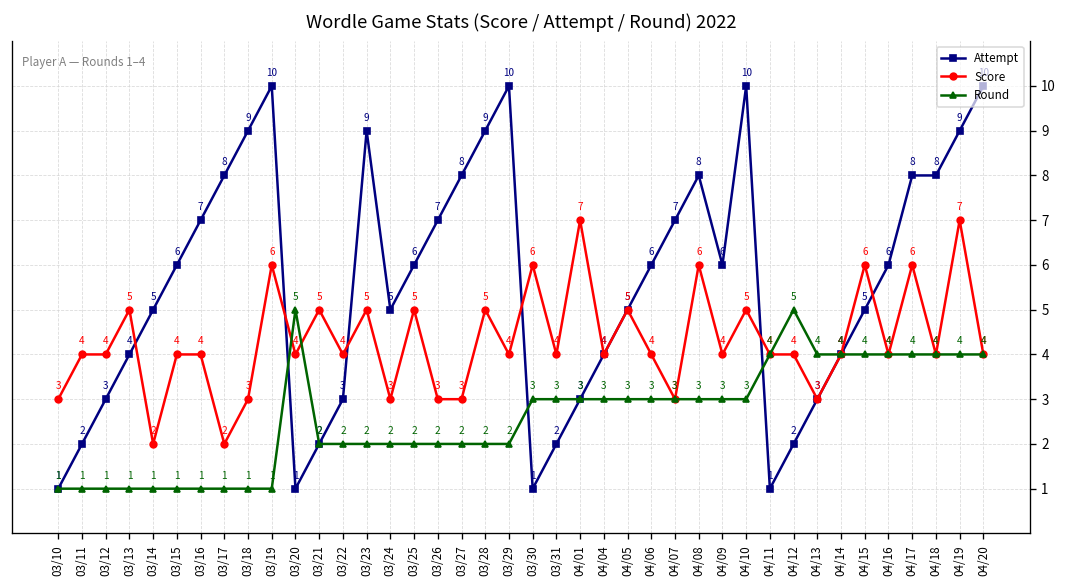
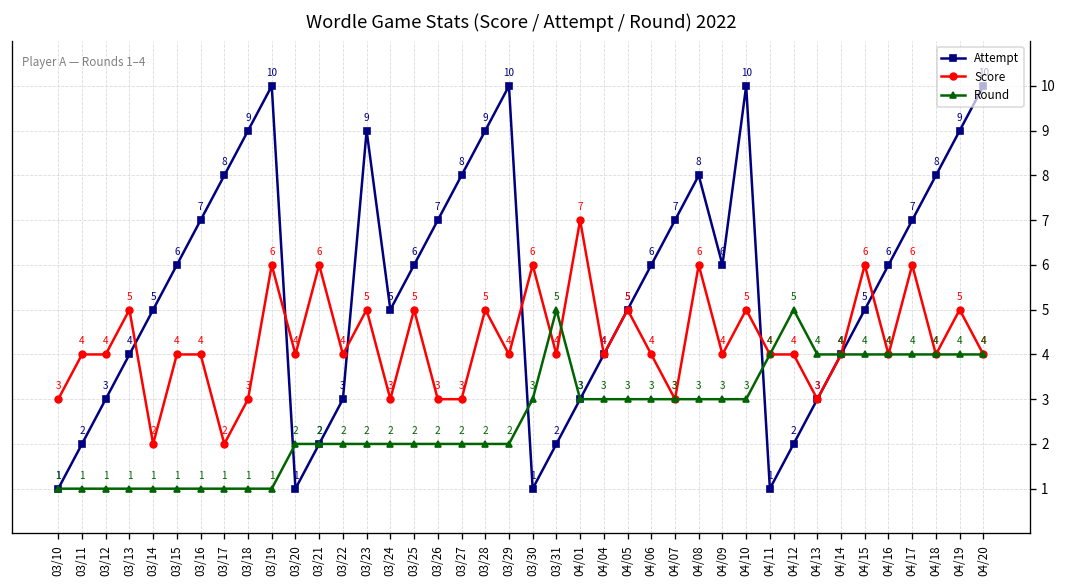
  {
    "Attempt": {
      "03/11": 2,
      "03/12": 3,
      "03/13": 4,
      "03/14": 5,
      "03/15": 6,
      "03/16": 7,
      "03/17": 8,
      "03/18": 9,
      "03/19": 10,
      "03/20": 1,
      "03/22": 3,
      "03/23": 9,
      "03/24": 5,
      "03/25": 6,
      "03/26": 7,
      "03/27": 8,
      "03/28": 9,
      "03/29": 10,
      "03/30": 1,
      "03/31": 2,
      "04/06": 6,
      "04/07": 7,
      "04/08": 8,
      "04/09": 6,
      "04/10": 10,
      "04/11": 1,
      "04/12": 2,
      "04/15": 5,
      "04/16": 6,
-     "04/17": 8,
+     "04/17": 7,
      "04/18": 8,
      "04/19": 9
    },
    "Score": {
      "03/10": 3,
      "03/11": 4,
      "03/12": 4,
      "03/13": 5,
      "03/14": 2,
      "03/15": 4,
      "03/16": 4,
      "03/17": 2,
      "03/18": 3,
      "03/19": 6,
      "03/20": 4,
-     "03/21": 5,
+     "03/21": 6,
      "03/22": 4,
      "03/23": 5,
      "03/24": 3,
      "03/25": 5,
      "03/26": 3,
      "03/27": 3,
      "03/28": 5,
      "03/29": 4,
      "03/30": 6,
      "03/31": 4,
      "04/01": 7,
      "04/06": 4,
      "04/08": 6,
      "04/09": 4,
      "04/10": 5,
      "04/12": 4,
      "04/15": 6,
      "04/17": 6,
-     "04/19": 7
+     "04/19": 5
    },
    "Round": {
      "03/11": 1,
      "03/12": 1,
      "03/13": 1,
      "03/14": 1,
      "03/15": 1,
      "03/16": 1,
      "03/17": 1,
      "03/18": 1,
      "03/19": 1,
-     "03/20": 5,
+     "03/20": 2,
      "03/22": 2,
      "03/23": 2,
      "03/24": 2,
      "03/25": 2,
      "03/26": 2,
      "03/27": 2,
      "03/28": 2,
      "03/29": 2,
      "03/30": 3,
-     "03/31": 3,
+     "03/31": 5,
      "04/04": 3,
      "04/05": 3,
      "04/06": 3,
      "04/08": 3,
      "04/09": 3,
      "04/10": 3,
      "04/12": 5,
      "04/13": 4,
      "04/15": 4,
      "04/17": 4,
      "04/19": 4
    }
  }
